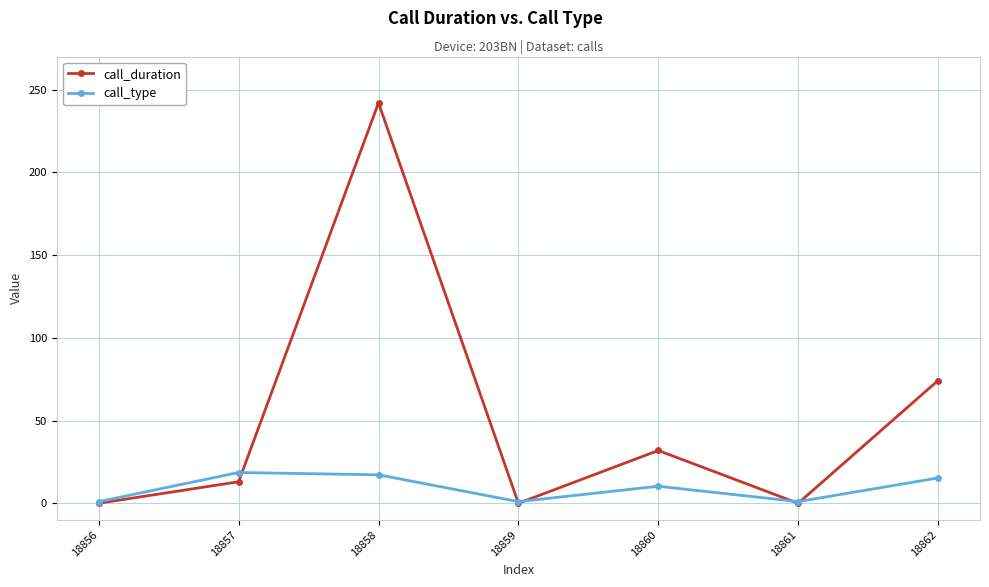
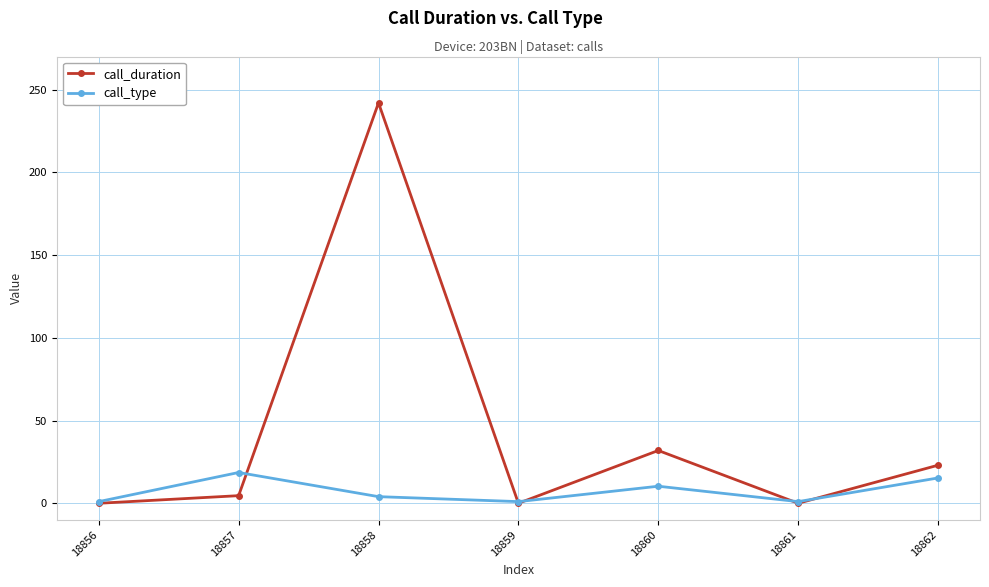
  {
    "call_duration": {
-     "18857": 13,
+     "18857": 5,
      "18858": 242,
      "18860": 32,
-     "18862": 74
+     "18862": 23
    },
    "call_type": {
      "18857": 19,
-     "18858": 17,
+     "18858": 4,
      "18860": 10,
      "18862": 15
    }
  }
